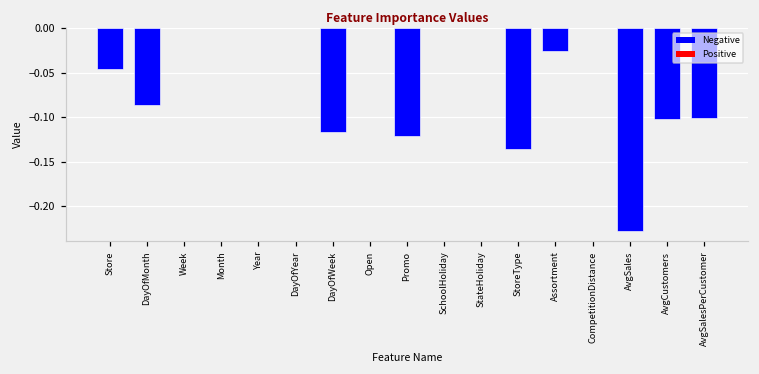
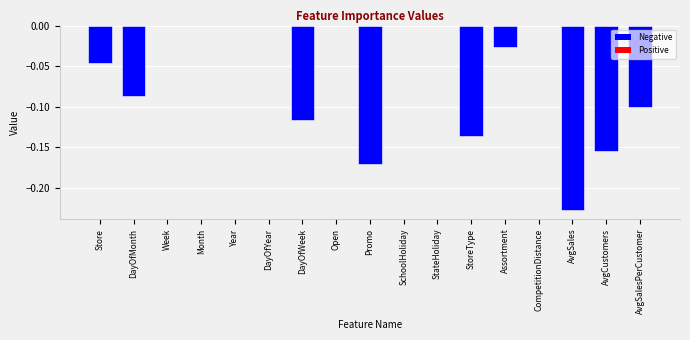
  {
    "Store": -0.05,
    "DayOfMonth": -0.09,
    "Week": 0.00,
    "Month": 0.00,
    "Year": 0.00,
    "DayOfYear": 0.00,
    "DayOfWeek": -0.12,
    "Open": 0.00,
-   "Promo": -0.12,
+   "Promo": -0.17,
    "SchoolHoliday": 0.00,
    "StateHoliday": 0.00,
    "StoreType": -0.14,
    "Assortment": -0.03,
    "CompetitionDistance": 0.00,
    "AvgSales": -0.23,
-   "AvgCustomers": -0.10,
+   "AvgCustomers": -0.15,
    "AvgSalesPerCustomer": -0.10
  }
